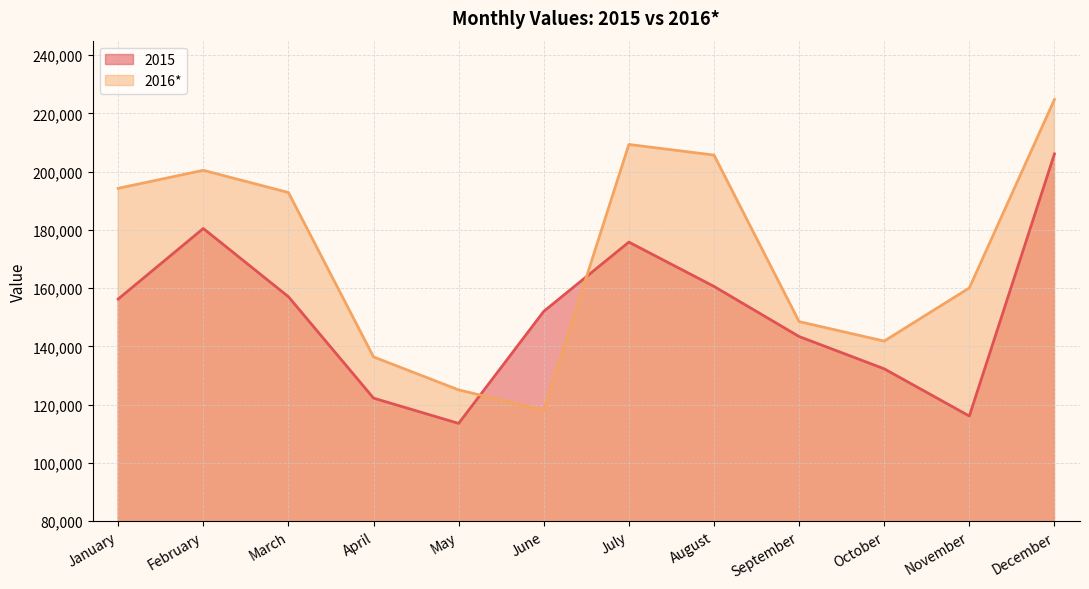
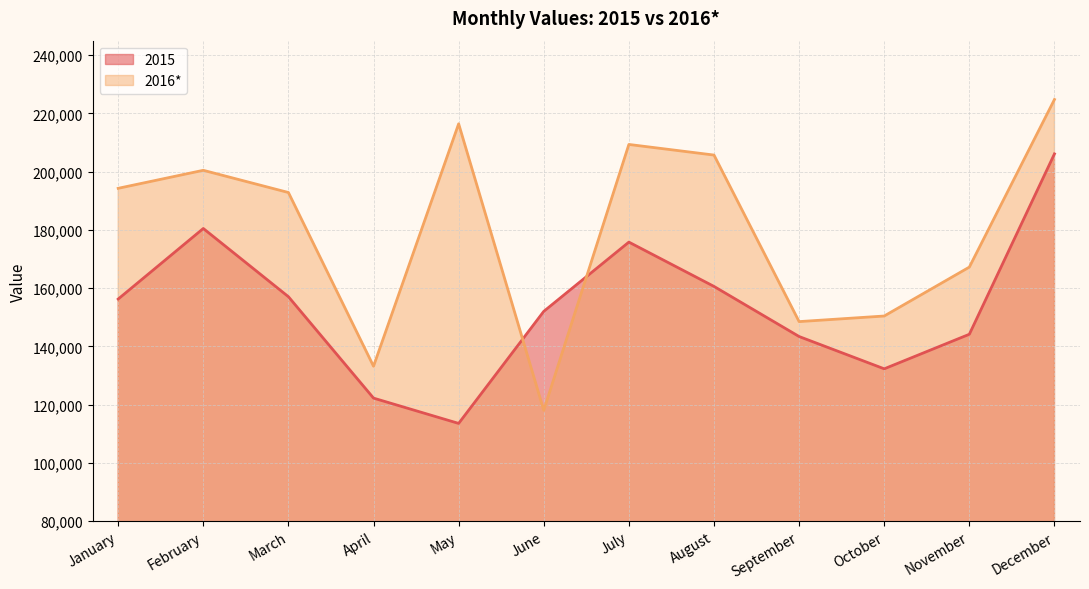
  {
    "2015": {
      "January": "156,000",
      "February": "180,000",
      "March": "157,000",
      "April": "122,000",
      "May": "114,000",
      "June": "152,000",
      "July": "176,000",
      "August": "161,000",
      "September": "143,000",
      "October": "132,000",
-     "November": "116,000",
+     "November": "144,000",
      "December": "206,000"
    },
    "2016*": {
      "January": "194,000",
      "February": "200,000",
      "March": "193,000",
-     "April": "136,000",
-     "May": "125,000",
+     "April": "133,000",
+     "May": "216,000",
      "June": "118,000",
      "July": "209,000",
      "August": "206,000",
      "September": "148,000",
-     "October": "142,000",
-     "November": "160,000",
+     "October": "150,000",
+     "November": "167,000",
      "December": "225,000"
    }
  }
